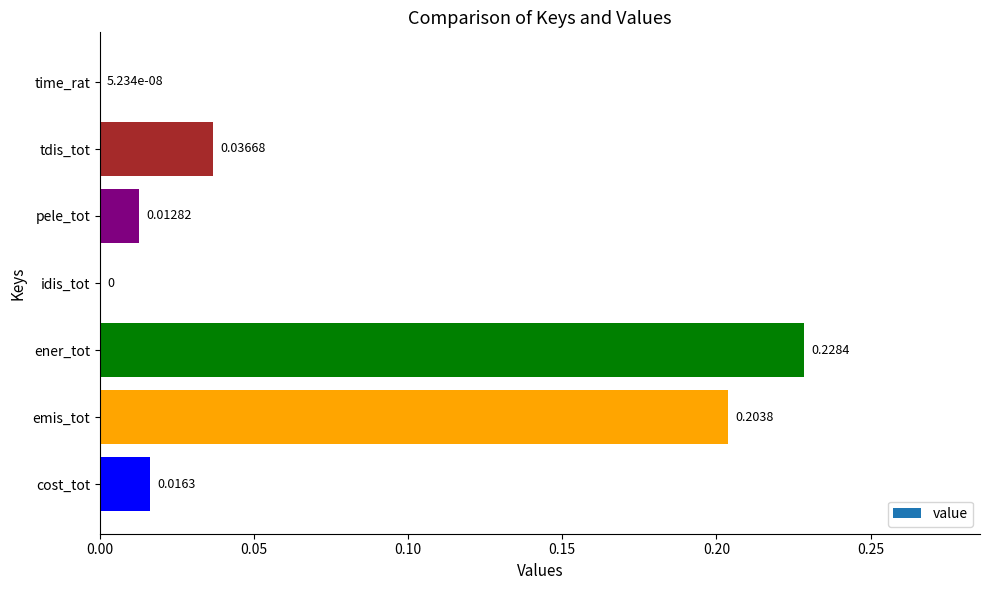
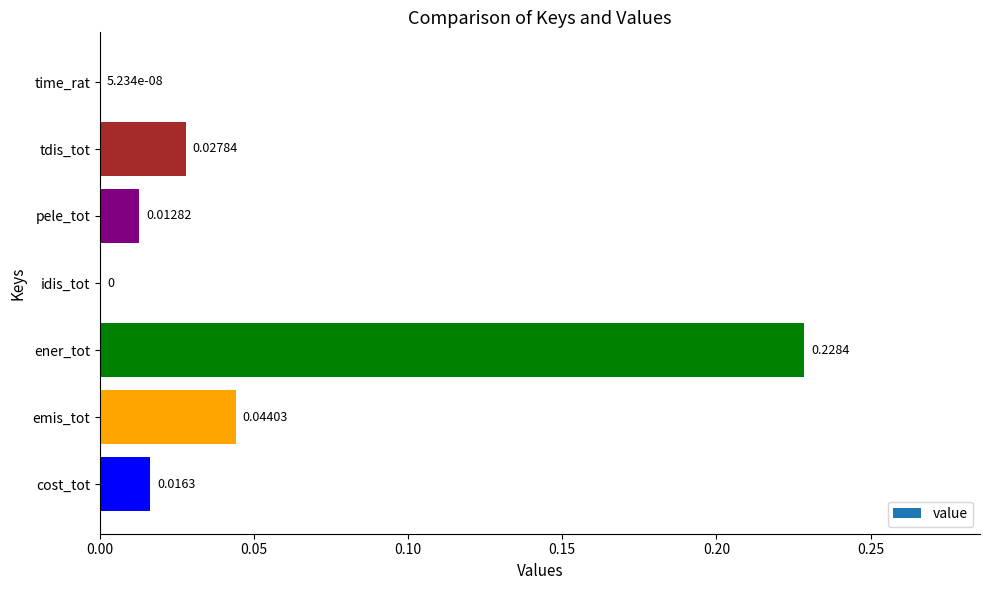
  {
    "time_rat": "5.234e-08",
-   "tdis_tot": "0.03668",
+   "tdis_tot": "0.02784",
    "pele_tot": "0.01282",
    "idis_tot": "0",
    "ener_tot": "0.2284",
-   "emis_tot": "0.2038",
+   "emis_tot": "0.04403",
    "cost_tot": "0.0163"
  }
